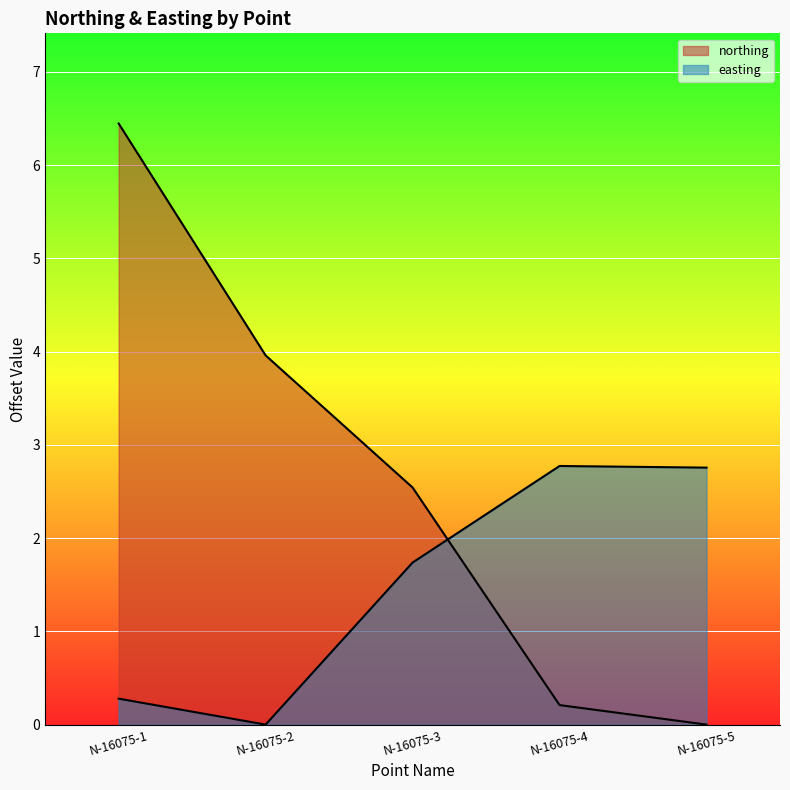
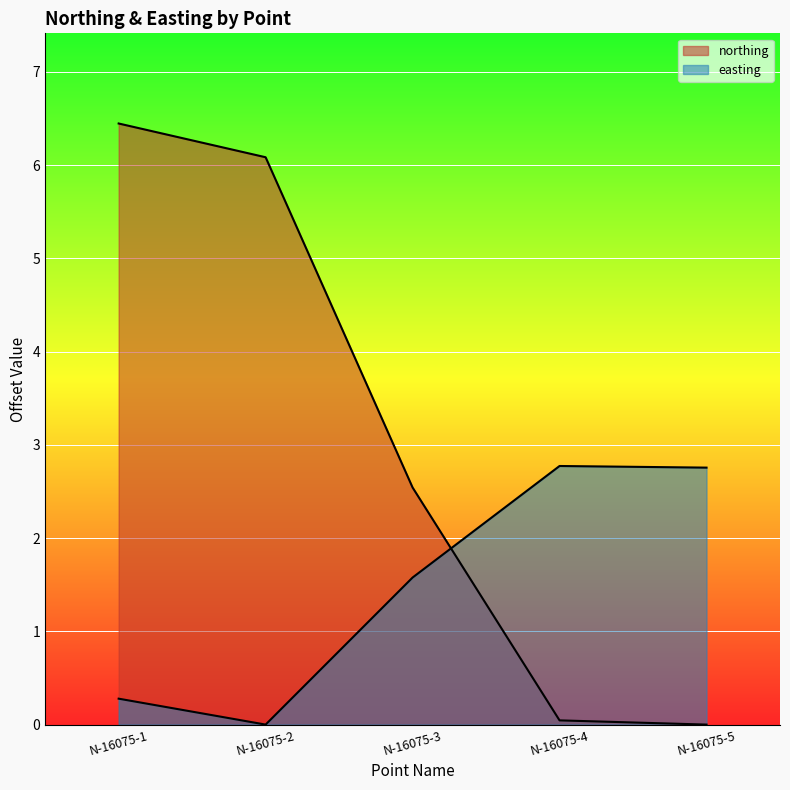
  {
    "northing": {
      "N-16075-1": 6.4,
-     "N-16075-2": 4.0,
+     "N-16075-2": 6.1,
      "N-16075-3": 2.5,
-     "N-16075-4": 0.2,
+     "N-16075-4": 0.0,
      "N-16075-5": 0.0
    },
    "easting": {
      "N-16075-1": 0.3,
      "N-16075-2": 0.0,
-     "N-16075-3": 1.7,
+     "N-16075-3": 1.6,
      "N-16075-4": 2.8,
      "N-16075-5": 2.8
    }
  }
